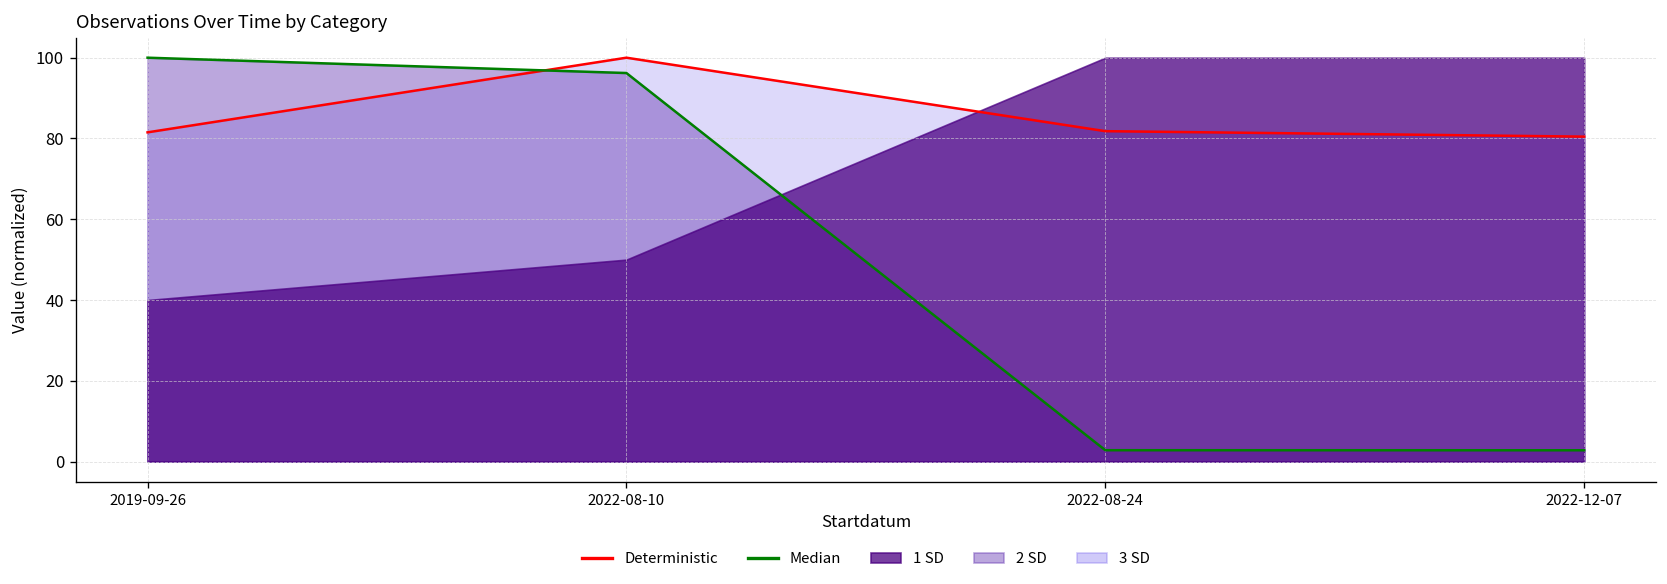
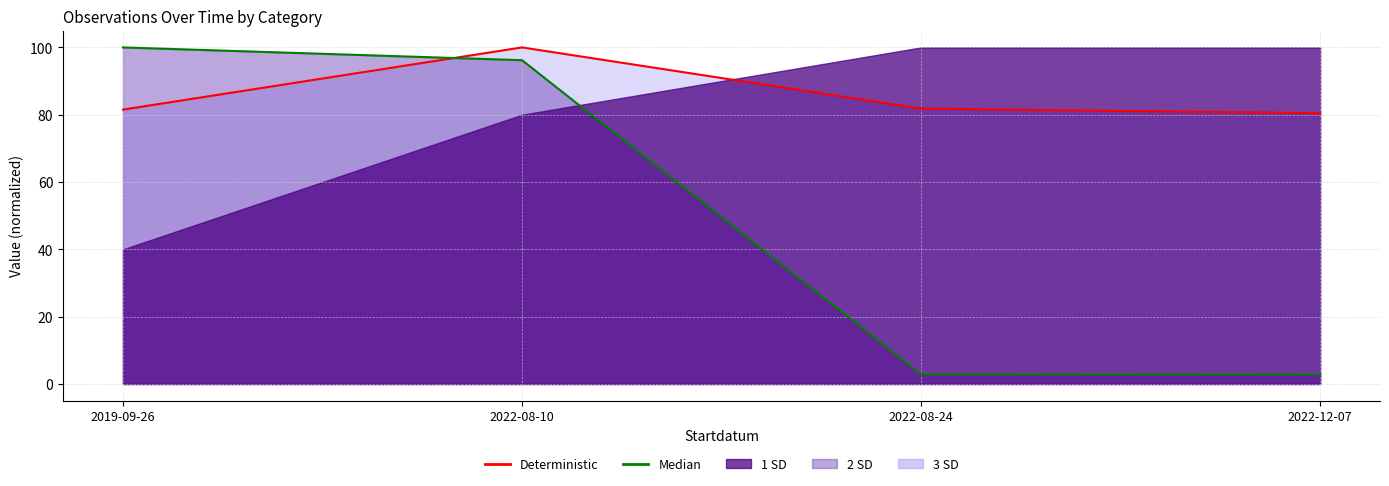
  {
    "3 SD": {
      "2019-09-26": 82,
      "2022-08-10": 100,
      "2022-08-24": 82,
      "2022-12-07": 80
    },
    "2 SD": {
      "2019-09-26": 100,
      "2022-08-10": 96,
      "2022-08-24": 3,
      "2022-12-07": 3
    },
    "1 SD": {
      "2019-09-26": 40,
-     "2022-08-10": 50,
+     "2022-08-10": 80,
      "2022-08-24": 100,
      "2022-12-07": 100
    }
  }
